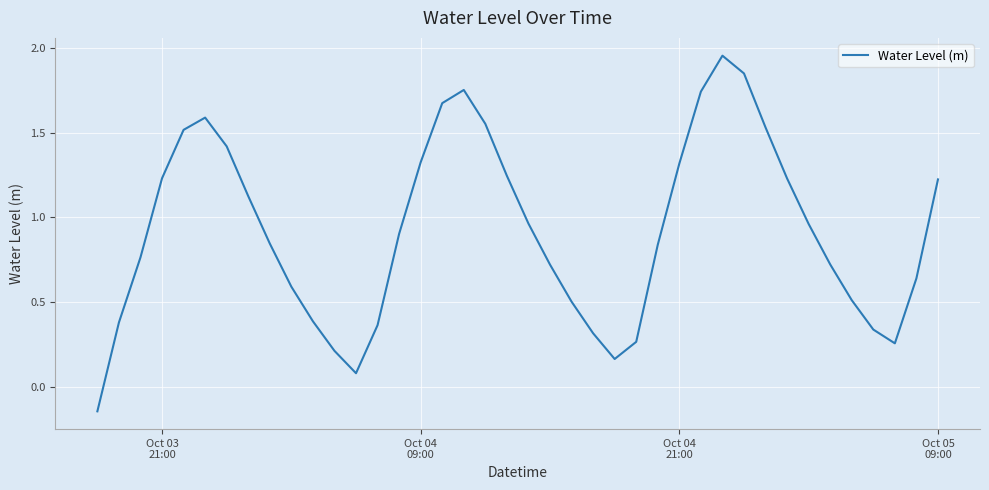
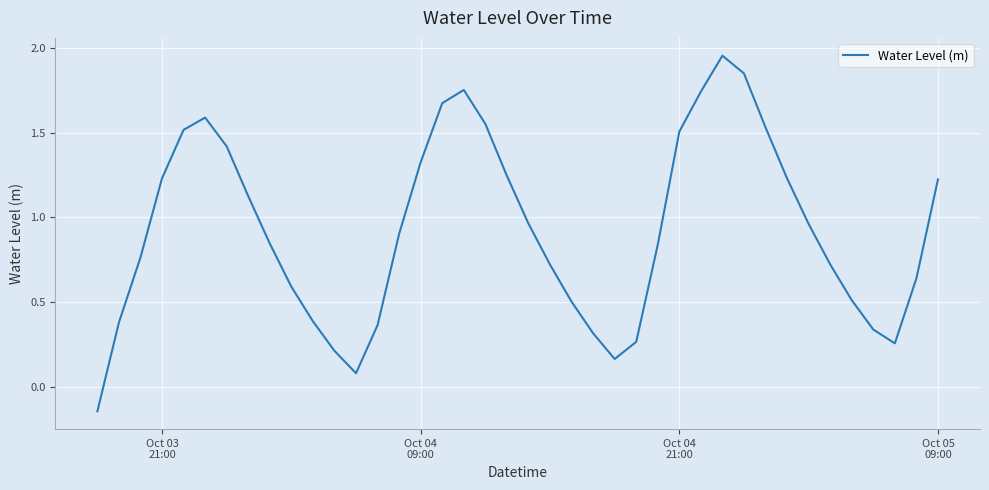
  {
    "Oct 03 21:00": 1.23,
    "Oct 04 09:00": 1.33,
-   "Oct 04 21:00": 1.32,
+   "Oct 04 21:00": 1.51,
    "Oct 05 09:00": 1.22
  }
